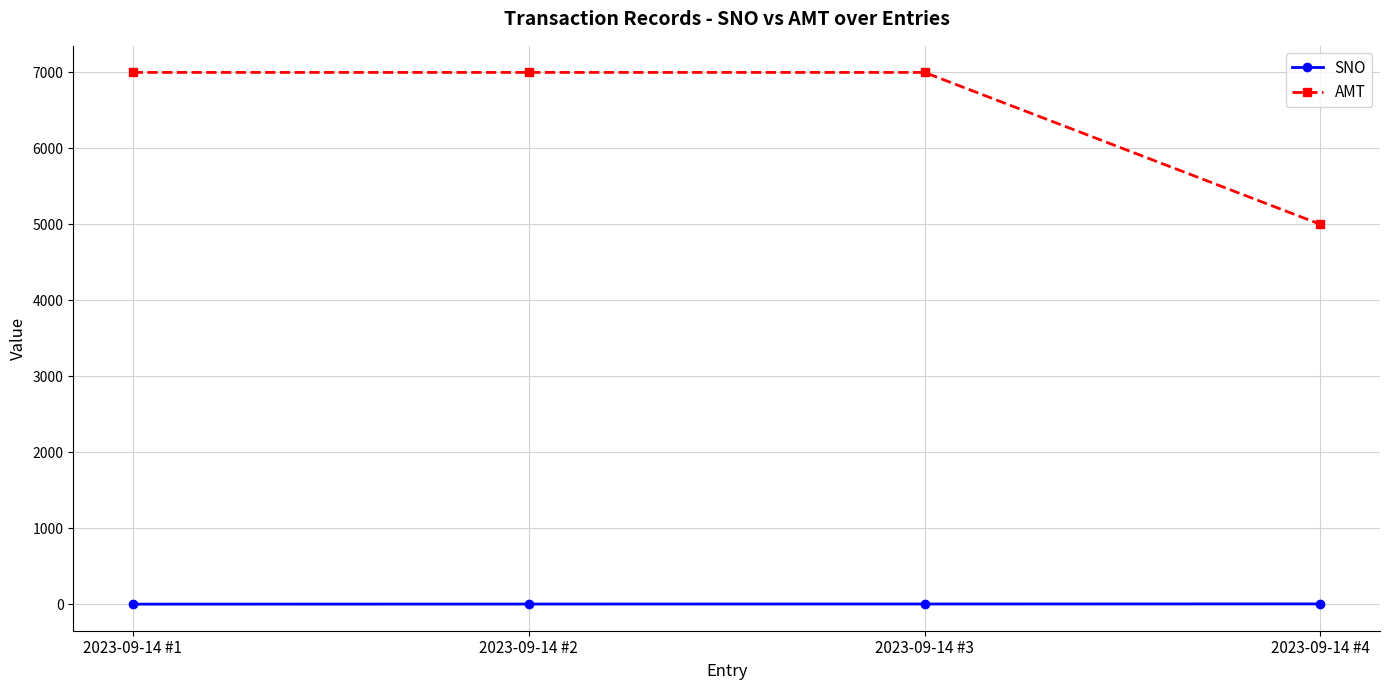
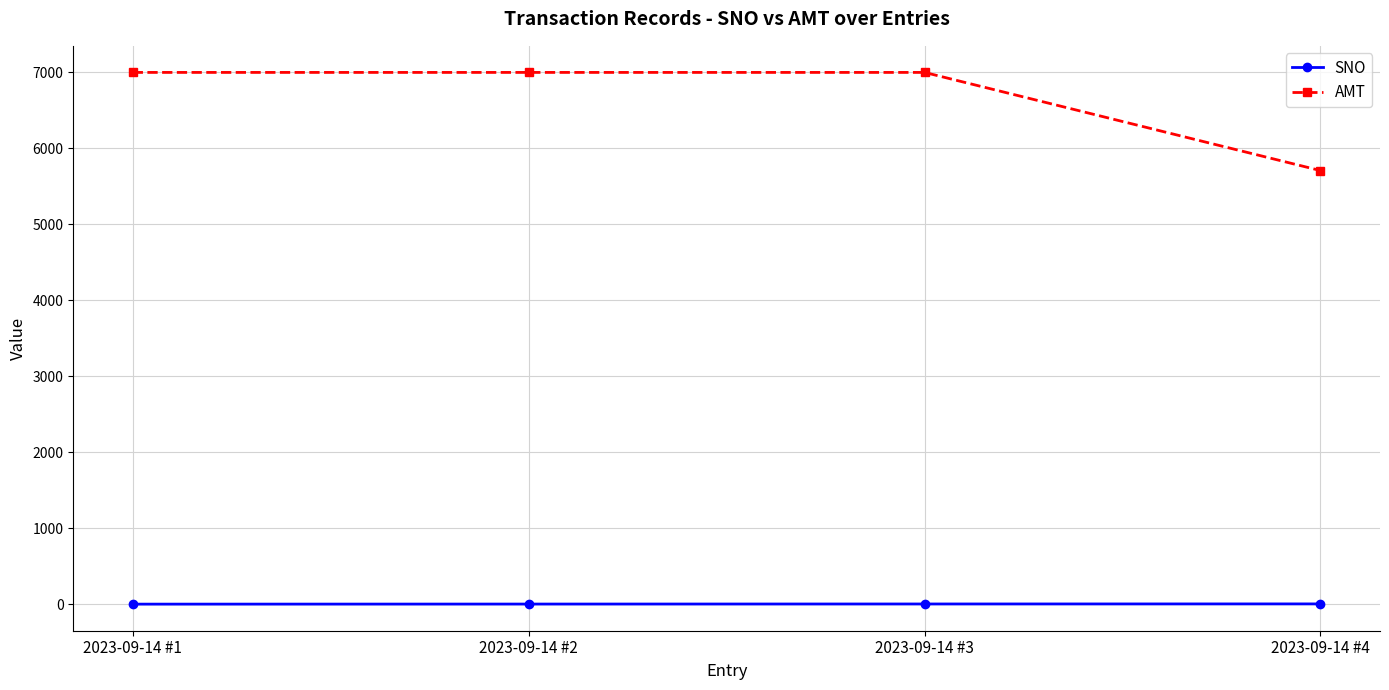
  {
    "SNO": {
      "2023-09-14 #1": 0,
      "2023-09-14 #2": 0,
      "2023-09-14 #3": 0,
      "2023-09-14 #4": 0
    },
    "AMT": {
      "2023-09-14 #1": 7000,
      "2023-09-14 #2": 7000,
      "2023-09-14 #3": 7000,
-     "2023-09-14 #4": 5000
+     "2023-09-14 #4": 5700
    }
  }
